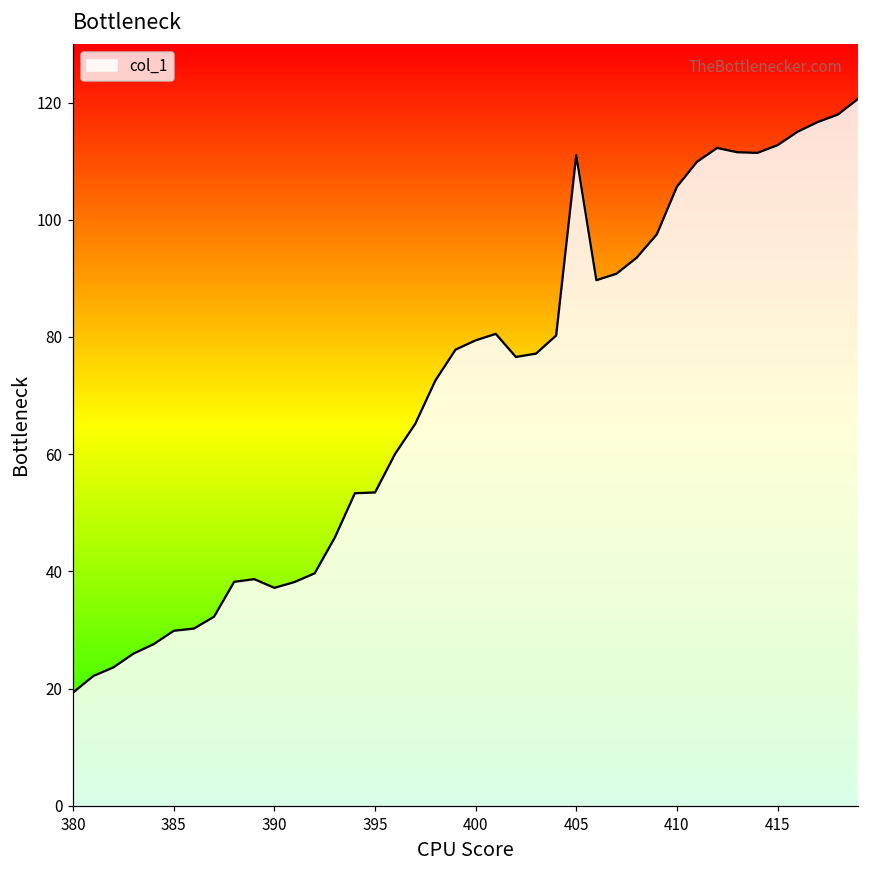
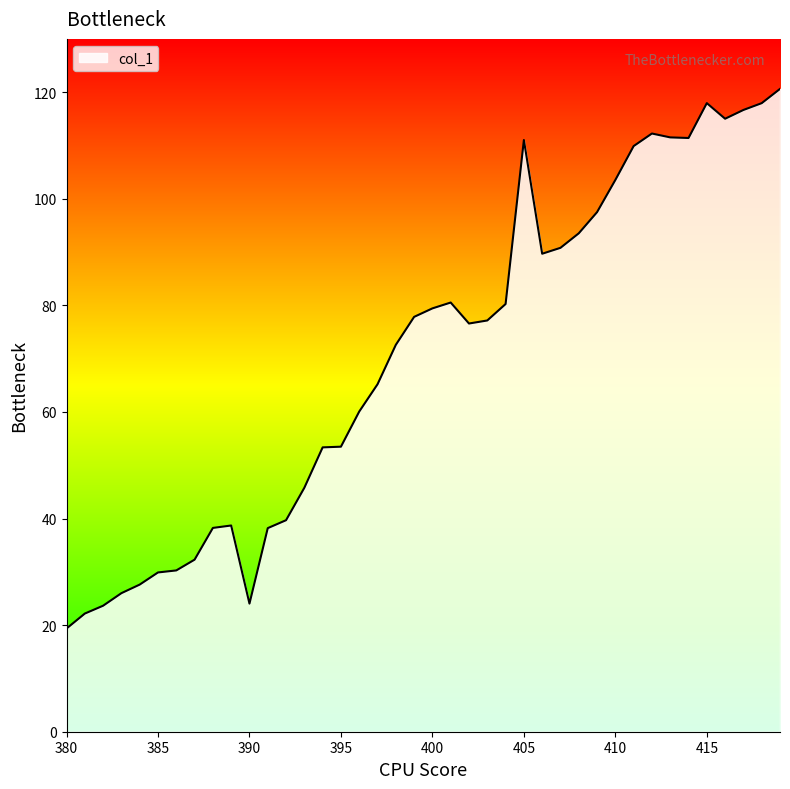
  {
    "380": 19,
    "385": 30,
-   "390": 37,
+   "390": 24,
    "395": 53,
    "400": 79,
    "405": 111,
-   "410": 106,
-   "415": 113
+   "410": 104,
+   "415": 118
  }
